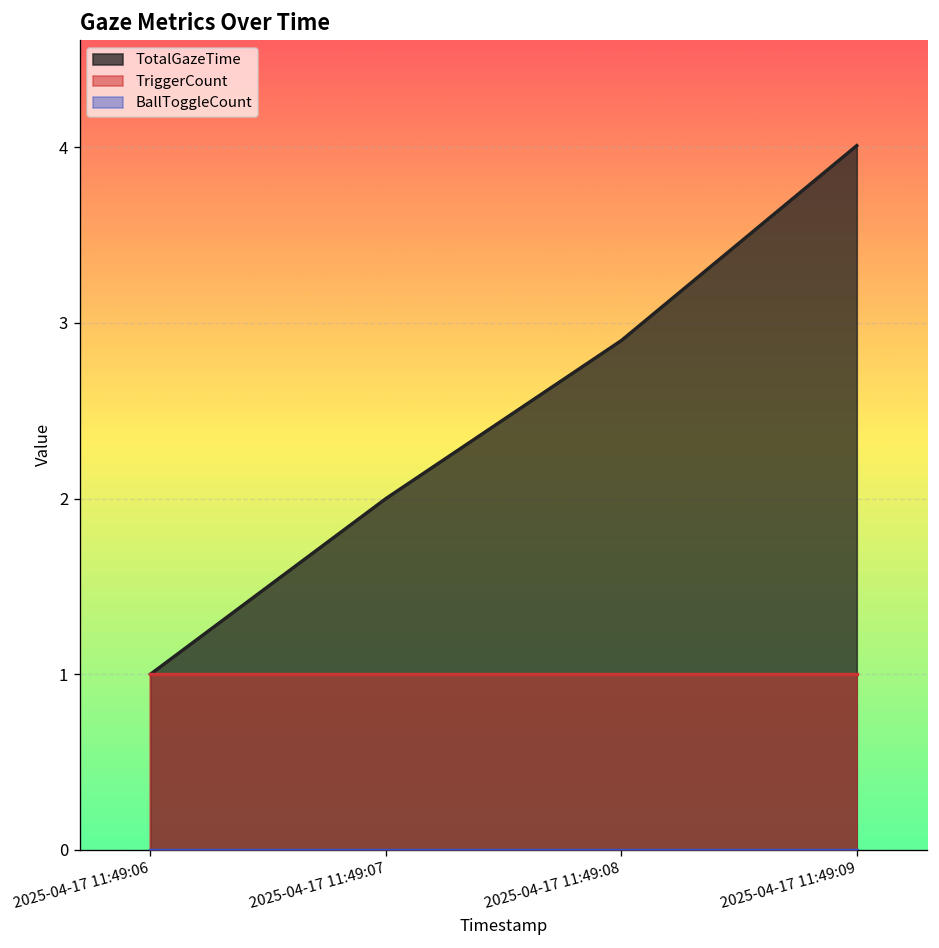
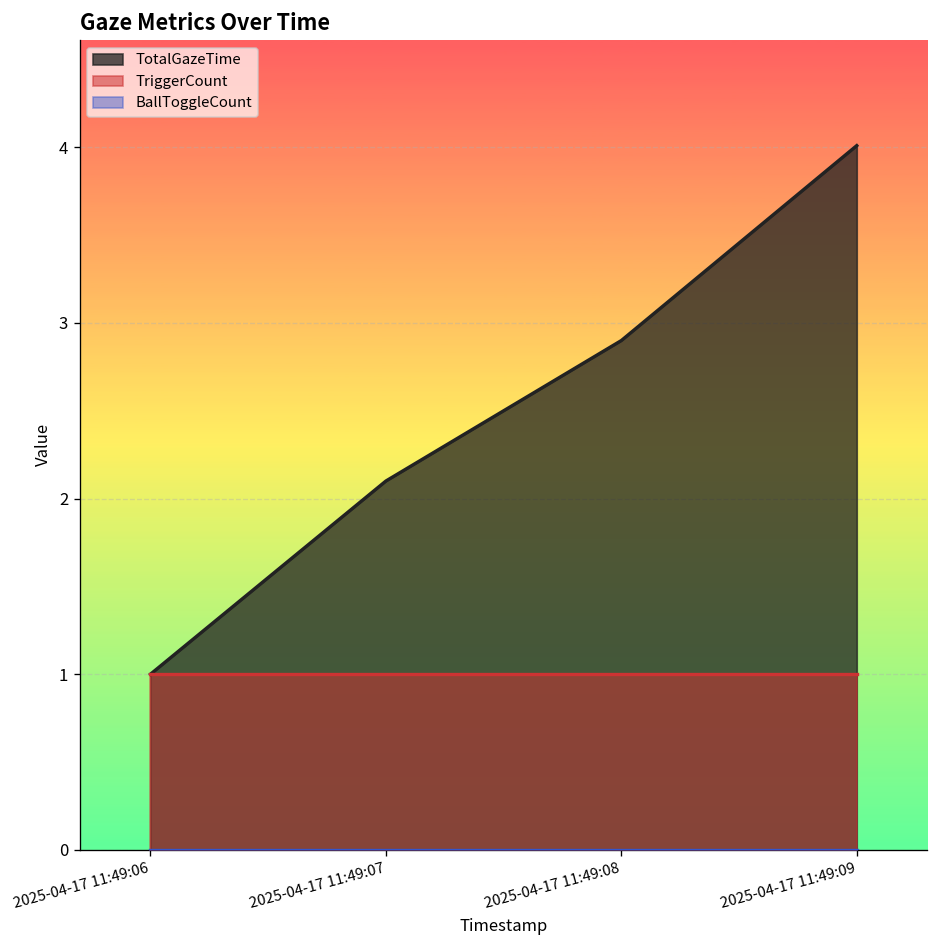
  {
    "TotalGazeTime": {
-     "2025-04-17 11:49:07": 2.0,
+     "2025-04-17 11:49:07": 2.1,
      "2025-04-17 11:49:08": 2.9,
      "2025-04-17 11:49:09": 4.0
    },
    "TriggerCount": {
      "2025-04-17 11:49:07": 1.0,
      "2025-04-17 11:49:08": 1.0,
      "2025-04-17 11:49:09": 1.0
    },
    "BallToggleCount": {
      "2025-04-17 11:49:06": 0.0,
      "2025-04-17 11:49:07": 0.0,
      "2025-04-17 11:49:08": 0.0,
      "2025-04-17 11:49:09": 0.0
    }
  }
